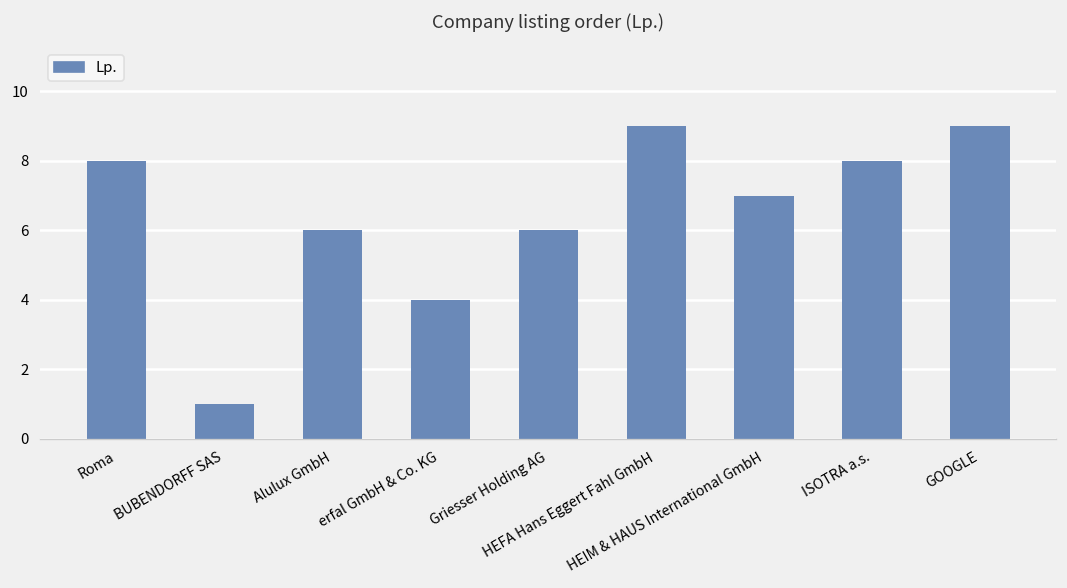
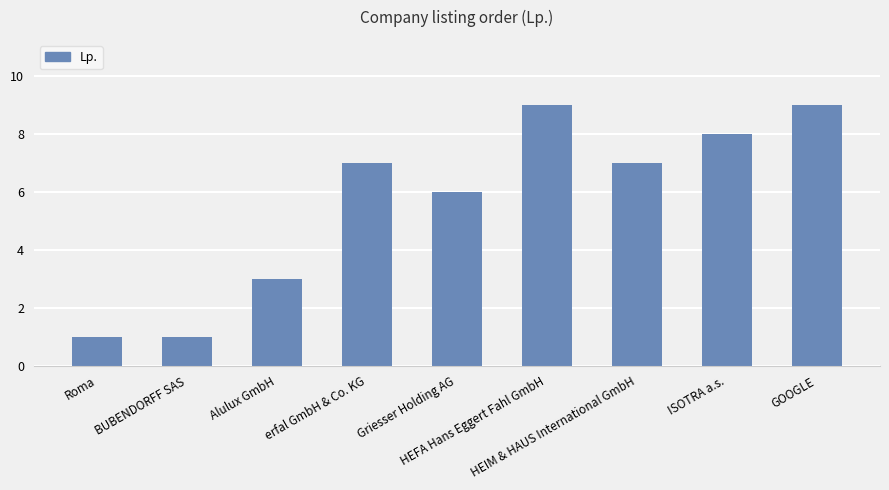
  {
-   "Roma": 8,
+   "Roma": 1,
    "BUBENDORFF SAS": 1,
-   "Alulux GmbH": 6,
-   "erfal GmbH & Co. KG": 4,
+   "Alulux GmbH": 3,
+   "erfal GmbH & Co. KG": 7,
    "Griesser Holding AG": 6,
    "HEFA Hans Eggert Fahl GmbH": 9,
    "HEIM & HAUS International GmbH": 7,
    "ISOTRA a.s.": 8,
    "GOOGLE": 9
  }
